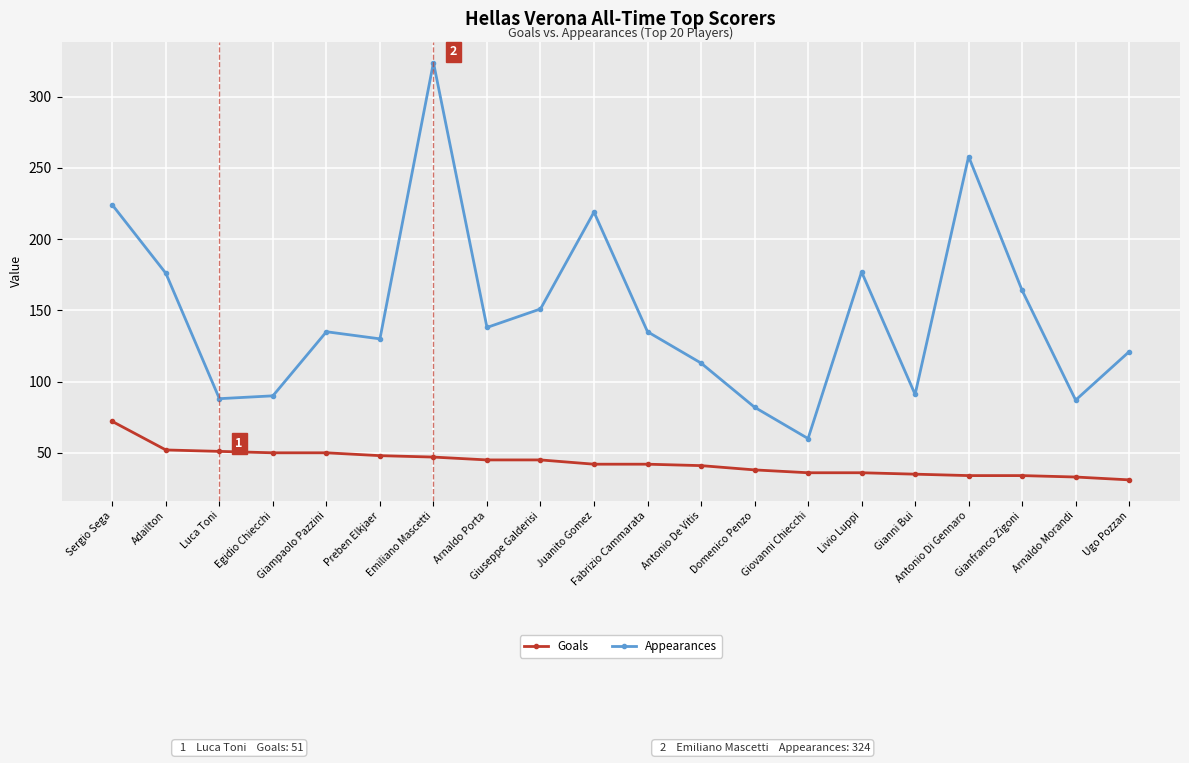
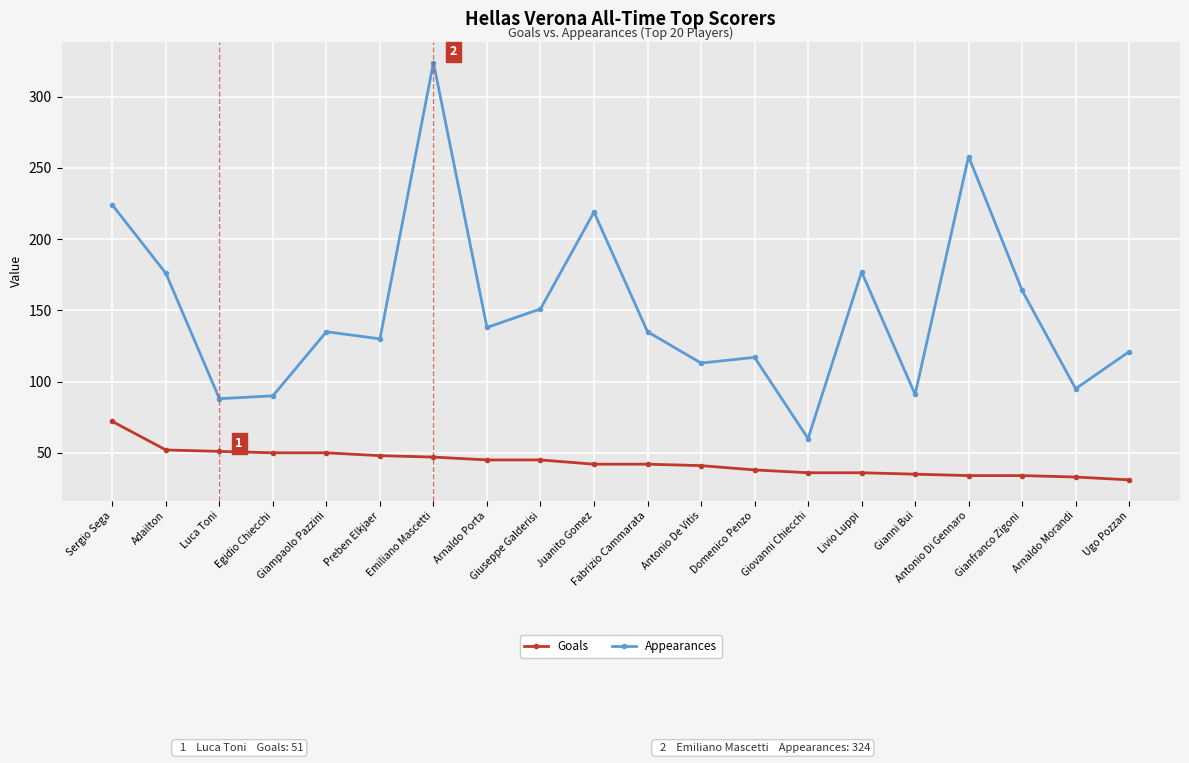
  {
    "Goals": {
      "Sergio Sega": 72,
      "Adailton": 52,
      "Egidio Chiecchi": 50,
      "Giampaolo Pazzini": 50,
      "Preben Elkjaer": 48,
      "Emiliano Mascetti": 47,
      "Arnaldo Porta": 45,
      "Giuseppe Galderisi": 45,
      "Juanito Gomez": 42,
      "Fabrizio Cammarata": 42,
      "Antonio De Vitis": 41,
      "Domenico Penzo": 38,
      "Giovanni Chiecchi": 36,
      "Livio Luppi": 36,
      "Gianni Bui": 35,
      "Antonio Di Gennaro": 34,
      "Gianfranco Zigoni": 34,
      "Arnaldo Morandi": 33,
      "Ugo Pozzan": 31
    },
    "Appearances": {
      "Sergio Sega": 224,
      "Adailton": 176,
      "Luca Toni": 88,
      "Egidio Chiecchi": 90,
      "Giampaolo Pazzini": 135,
      "Preben Elkjaer": 130,
      "Arnaldo Porta": 138,
      "Giuseppe Galderisi": 151,
      "Juanito Gomez": 219,
      "Fabrizio Cammarata": 135,
      "Antonio De Vitis": 113,
-     "Domenico Penzo": 82,
+     "Domenico Penzo": 117,
      "Giovanni Chiecchi": 60,
      "Livio Luppi": 177,
      "Gianni Bui": 91,
      "Antonio Di Gennaro": 258,
      "Gianfranco Zigoni": 164,
-     "Arnaldo Morandi": 87,
+     "Arnaldo Morandi": 95,
      "Ugo Pozzan": 121
    }
  }
